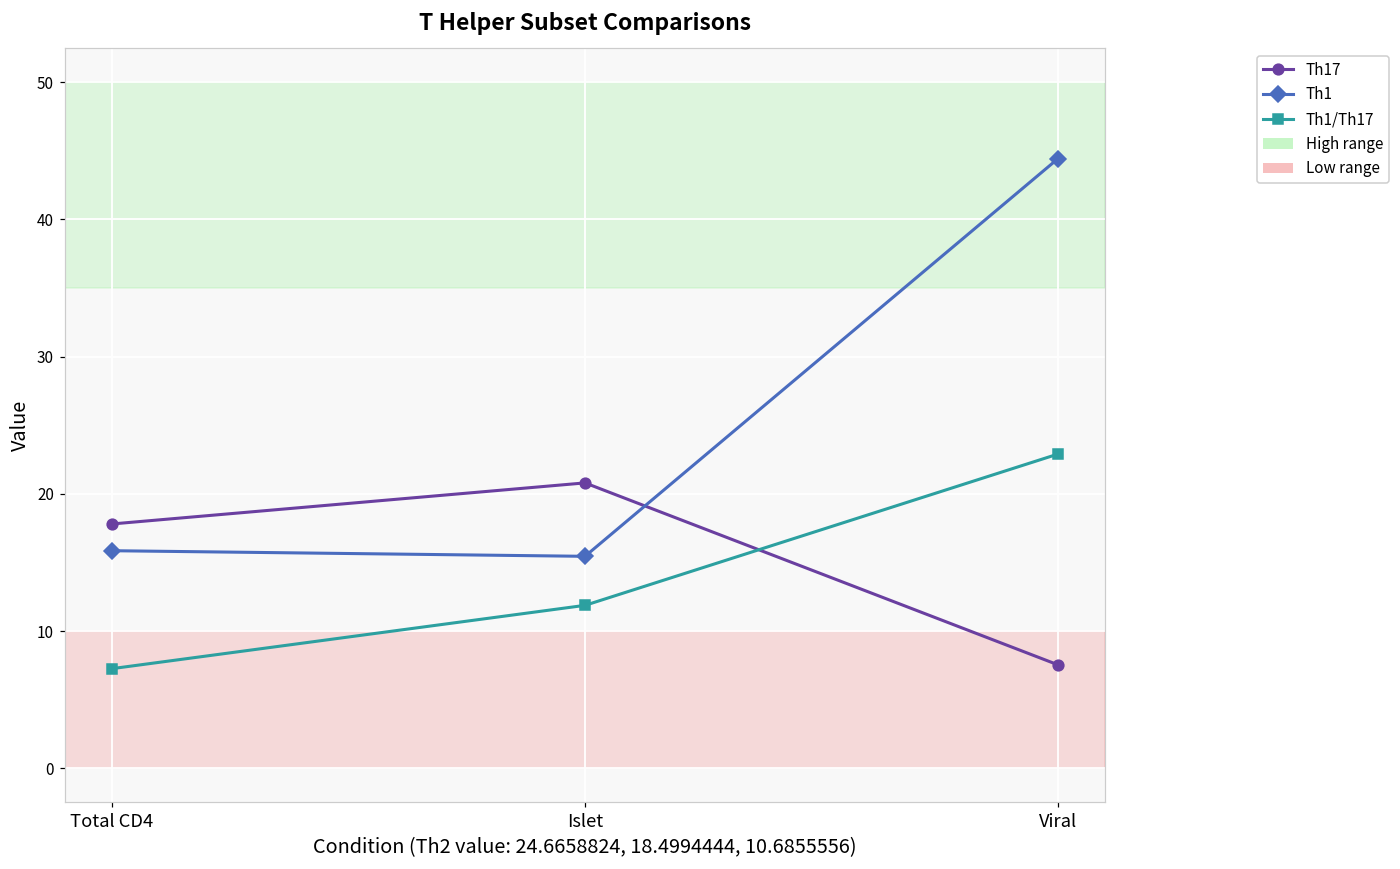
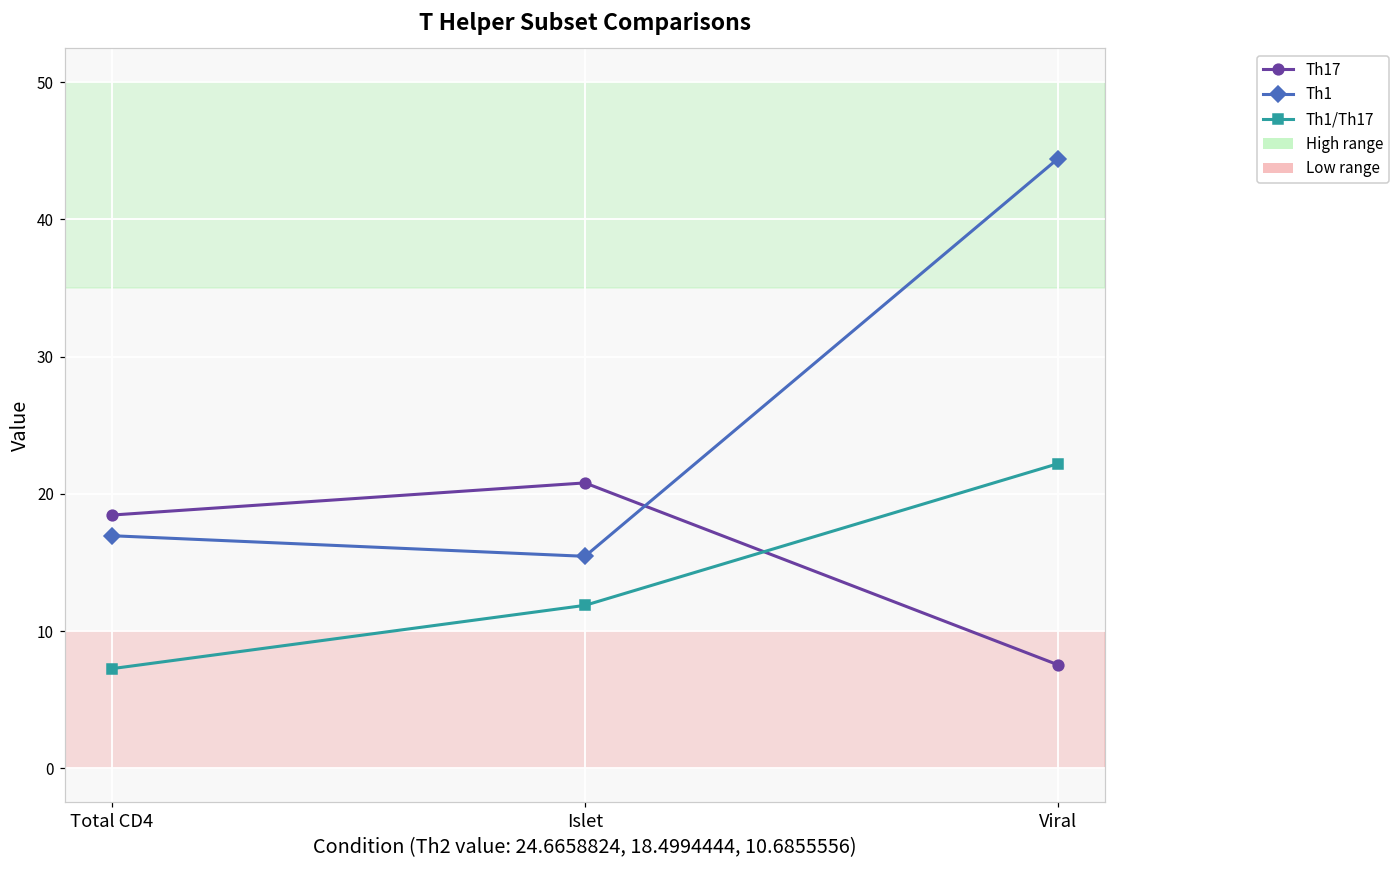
  {
    "Th17": {
-     "Total CD4": 17.8,
+     "Total CD4": 18.5,
      "Islet": 20.8,
      "Viral": 7.5
    },
    "Th1": {
-     "Total CD4": 15.9,
+     "Total CD4": 16.9,
      "Islet": 15.4,
      "Viral": 44.4
    },
    "Th1/Th17": {
      "Total CD4": 7.3,
      "Islet": 11.9,
-     "Viral": 22.9
+     "Viral": 22.2
    }
  }
